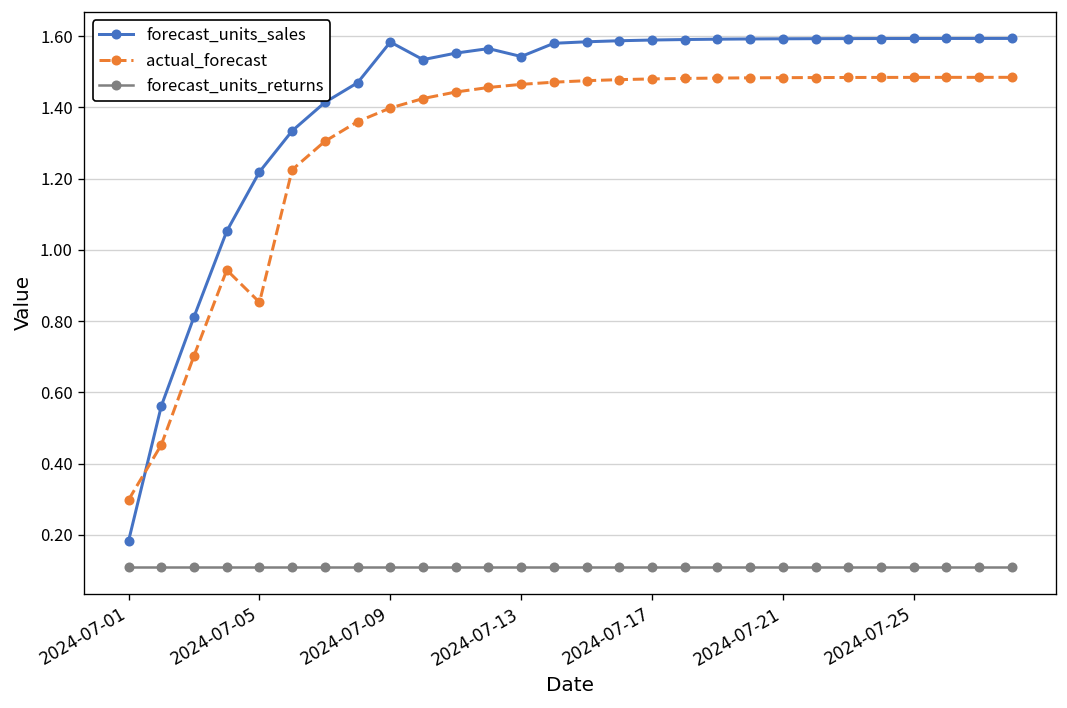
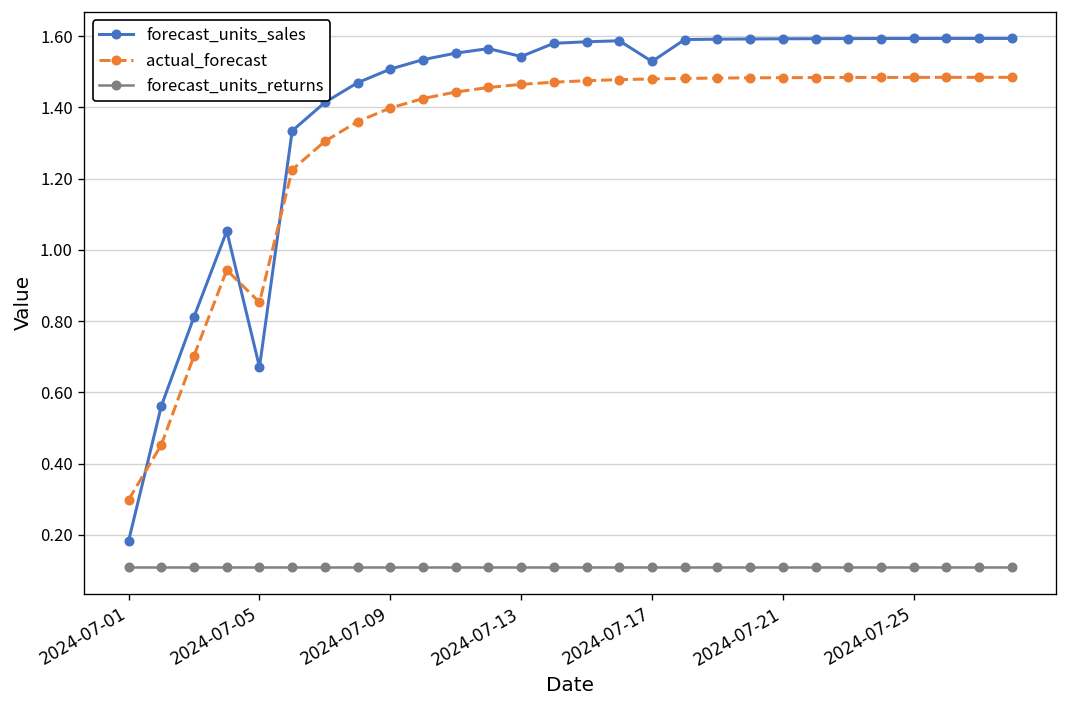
  {
    "forecast_units_sales": {
      "2024-07-01": 0.18,
-     "2024-07-05": 1.22,
-     "2024-07-09": 1.58,
+     "2024-07-05": 0.67,
+     "2024-07-09": 1.51,
      "2024-07-13": 1.54,
-     "2024-07-17": 1.59,
+     "2024-07-17": 1.53,
      "2024-07-21": 1.59,
      "2024-07-25": 1.59
    },
    "actual_forecast": {
      "2024-07-01": 0.30,
      "2024-07-05": 0.85,
      "2024-07-09": 1.40,
      "2024-07-13": 1.46,
      "2024-07-17": 1.48,
      "2024-07-21": 1.48,
      "2024-07-25": 1.48
    },
    "forecast_units_returns": {
      "2024-07-01": 0.11,
      "2024-07-05": 0.11,
      "2024-07-09": 0.11,
      "2024-07-13": 0.11,
      "2024-07-17": 0.11,
      "2024-07-21": 0.11,
      "2024-07-25": 0.11
    }
  }
